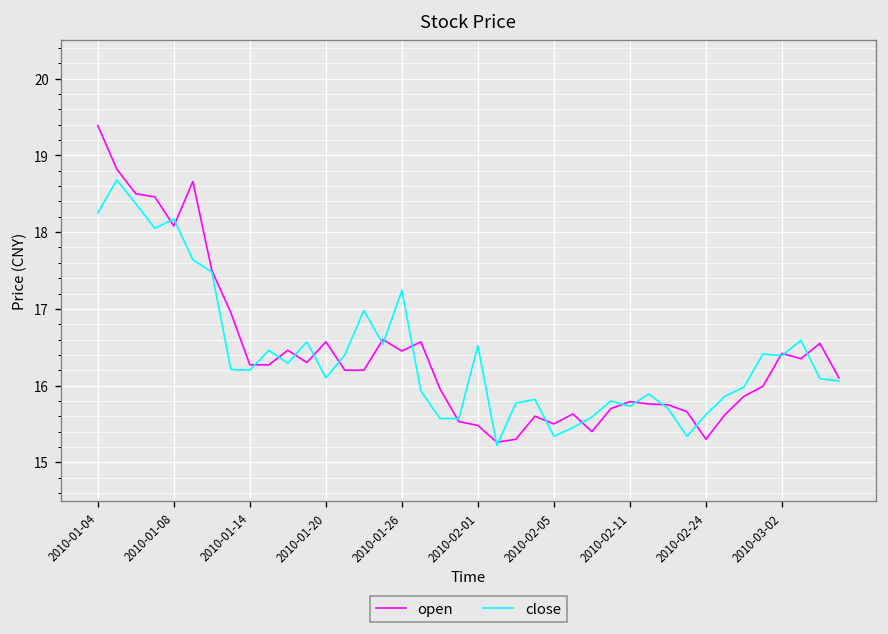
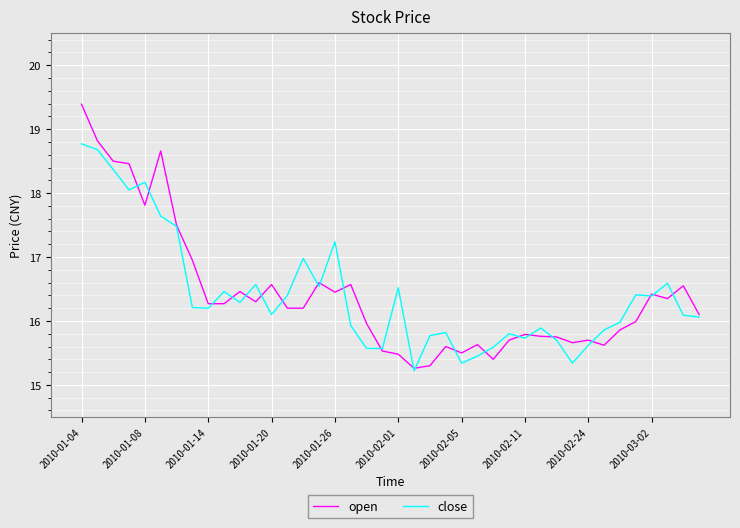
  {
    "open": {
      "2010-01-04": 19.4,
-     "2010-01-08": 18.1,
+     "2010-01-08": 17.8,
      "2010-01-14": 16.3,
      "2010-01-20": 16.6,
      "2010-01-26": 16.5,
      "2010-02-01": 15.5,
      "2010-02-05": 15.5,
      "2010-02-11": 15.8,
-     "2010-02-24": 15.3
+     "2010-02-24": 15.7
    },
    "close": {
-     "2010-01-04": 18.3,
+     "2010-01-04": 18.8,
      "2010-01-08": 18.2,
      "2010-01-14": 16.2,
      "2010-01-20": 16.1,
      "2010-01-26": 17.2,
      "2010-02-01": 16.5,
      "2010-02-05": 15.3,
      "2010-02-11": 15.7,
      "2010-02-24": 15.6
    }
  }
